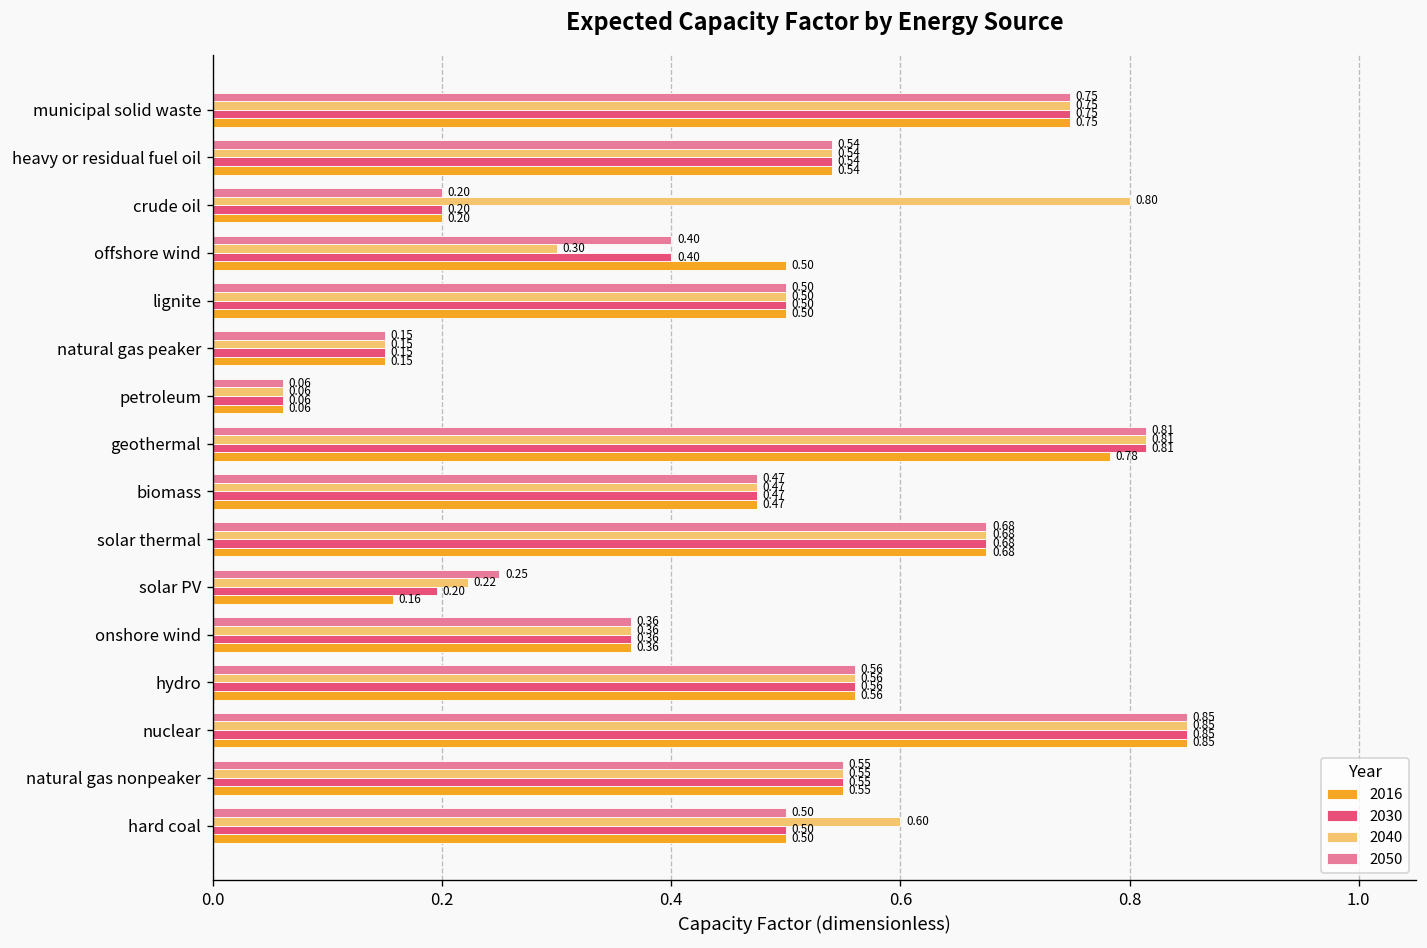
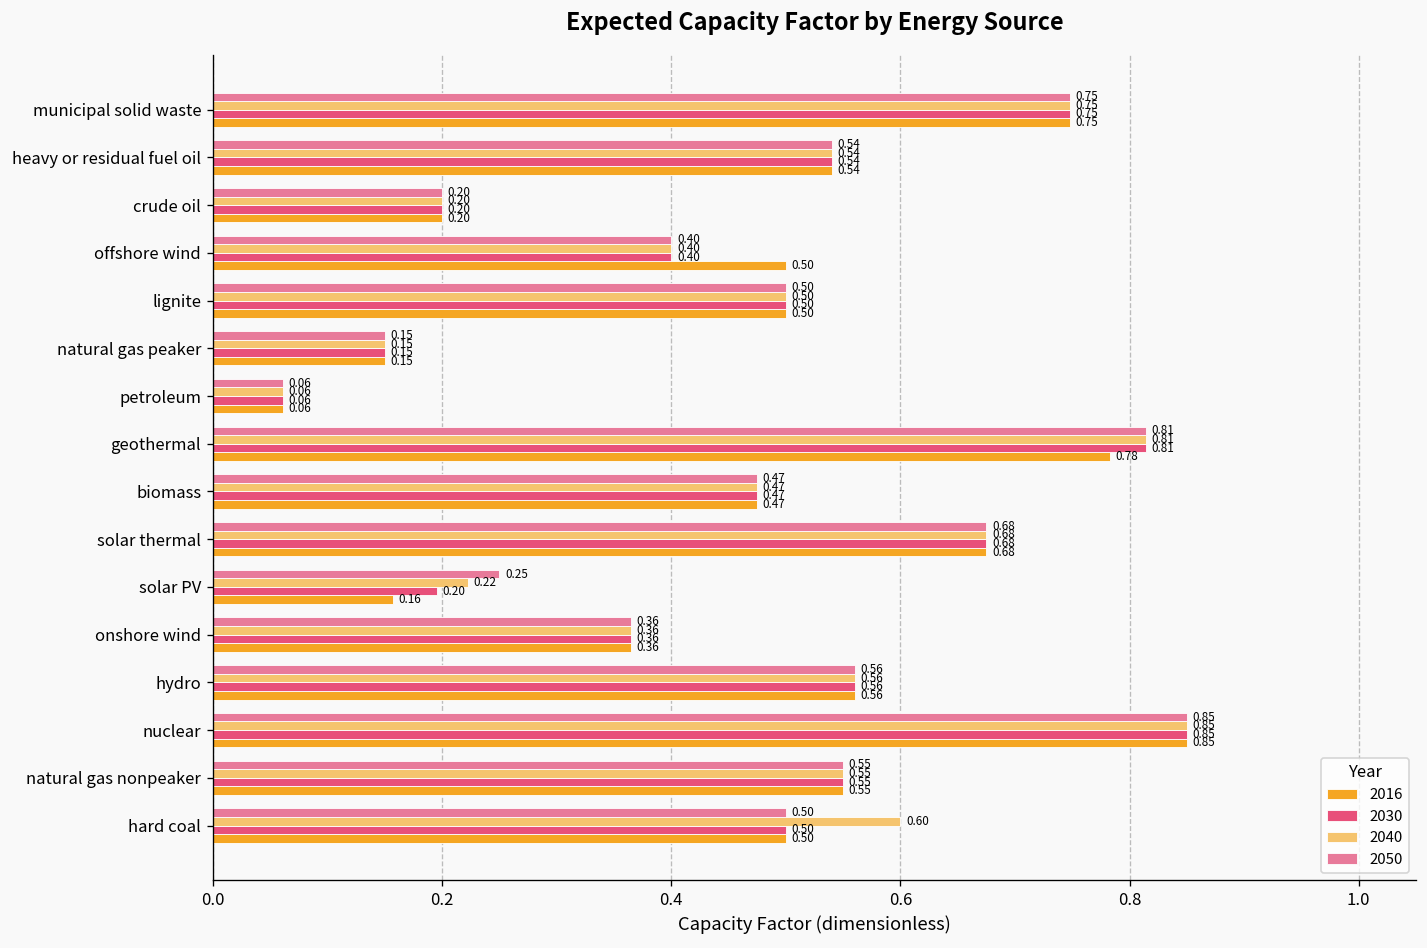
  {
    "2016": {
      "offshore wind": 0.50,
      "geothermal": 0.78,
      "solar PV": 0.16
    },
    "2040": {
-     "crude oil": 0.80,
-     "offshore wind": 0.30,
+     "crude oil": 0.20,
+     "offshore wind": 0.40,
      "solar PV": 0.22,
      "hard coal": 0.60
    }
  }
